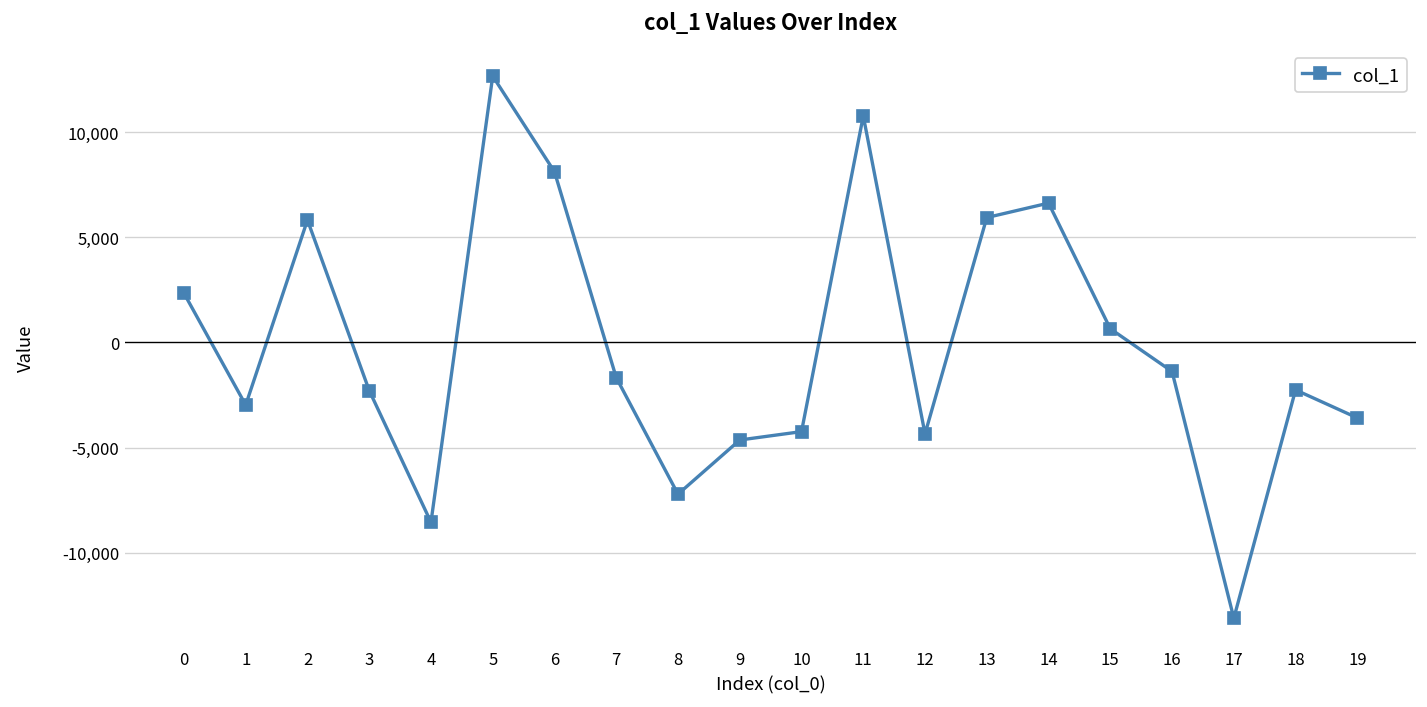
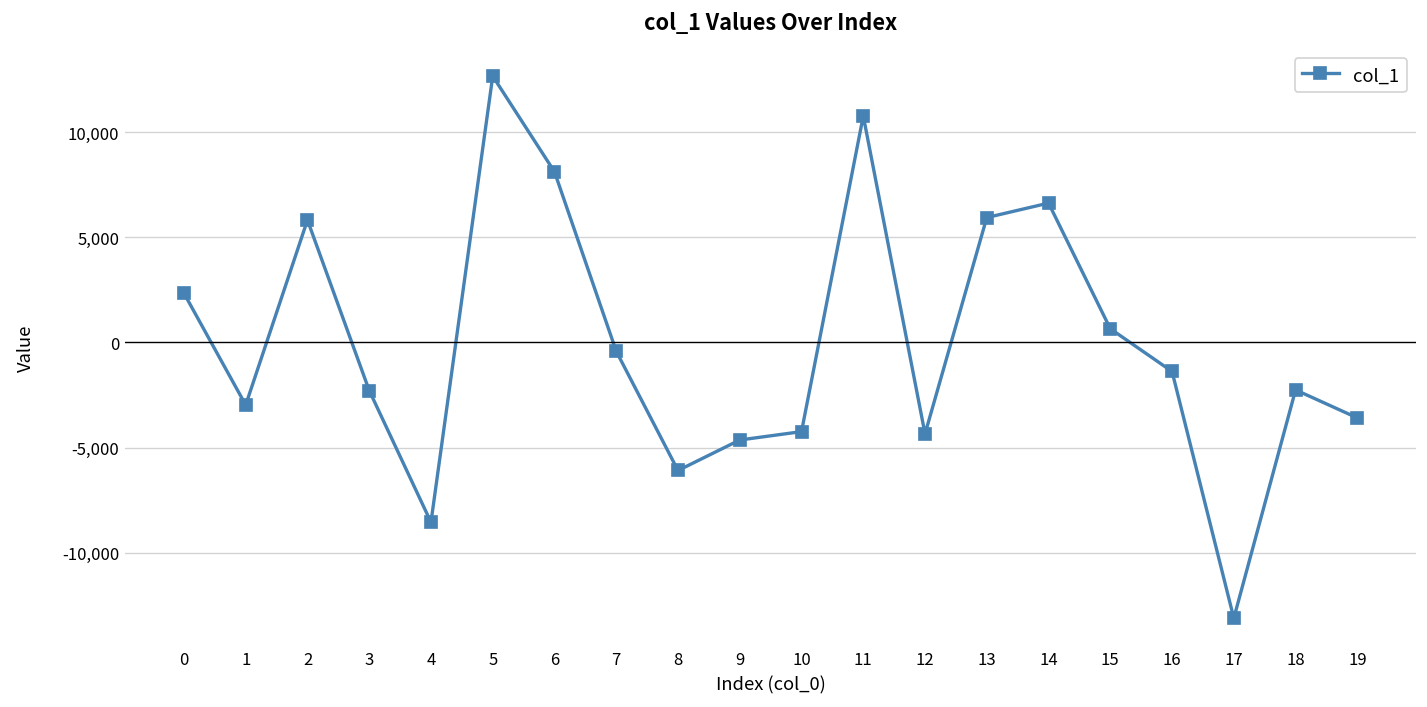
  {
    "0": "2,300",
    "1": "-3,000",
    "2": "5,800",
    "3": "-2,300",
    "4": "-8,500",
    "5": "12,700",
    "6": "8,100",
-   "7": "-1,700",
-   "8": "-7,200",
+   "7": "-400",
+   "8": "-6,100",
    "9": "-4,600",
    "10": "-4,200",
    "11": "10,800",
    "12": "-4,300",
    "13": "5,900",
    "14": "6,600",
    "15": "700",
    "16": "-1,400",
    "17": "-13,100",
    "18": "-2,300",
    "19": "-3,600"
  }
